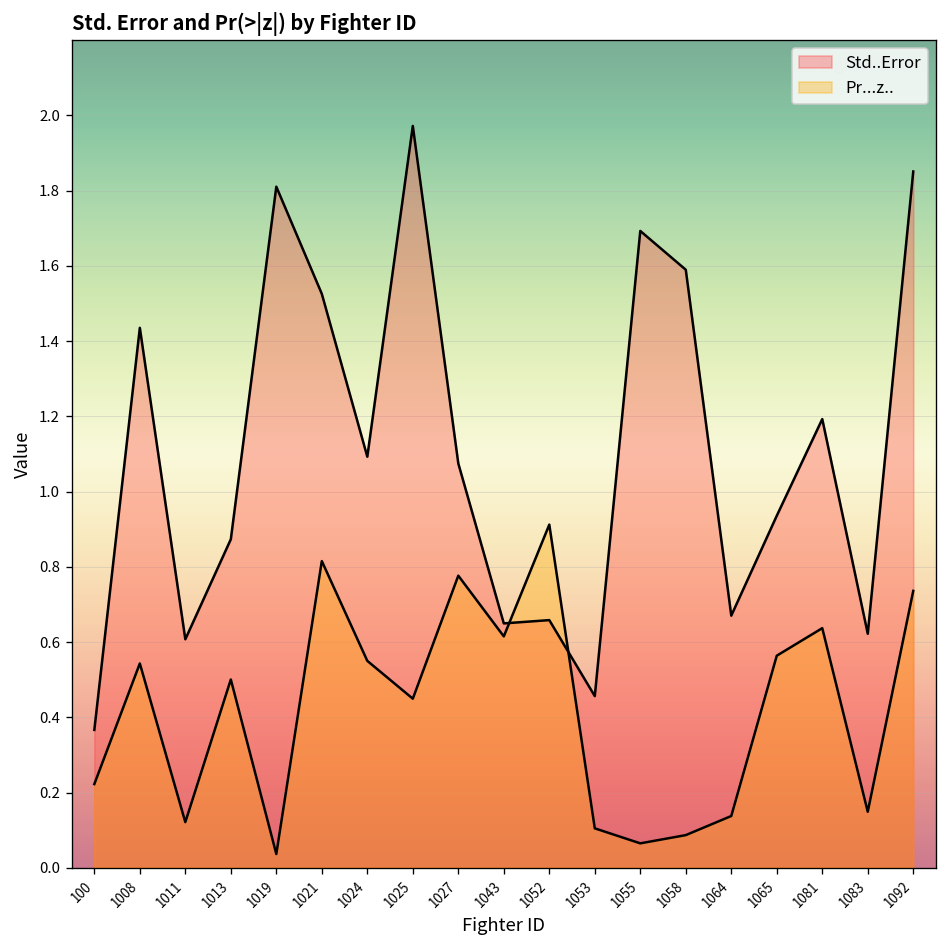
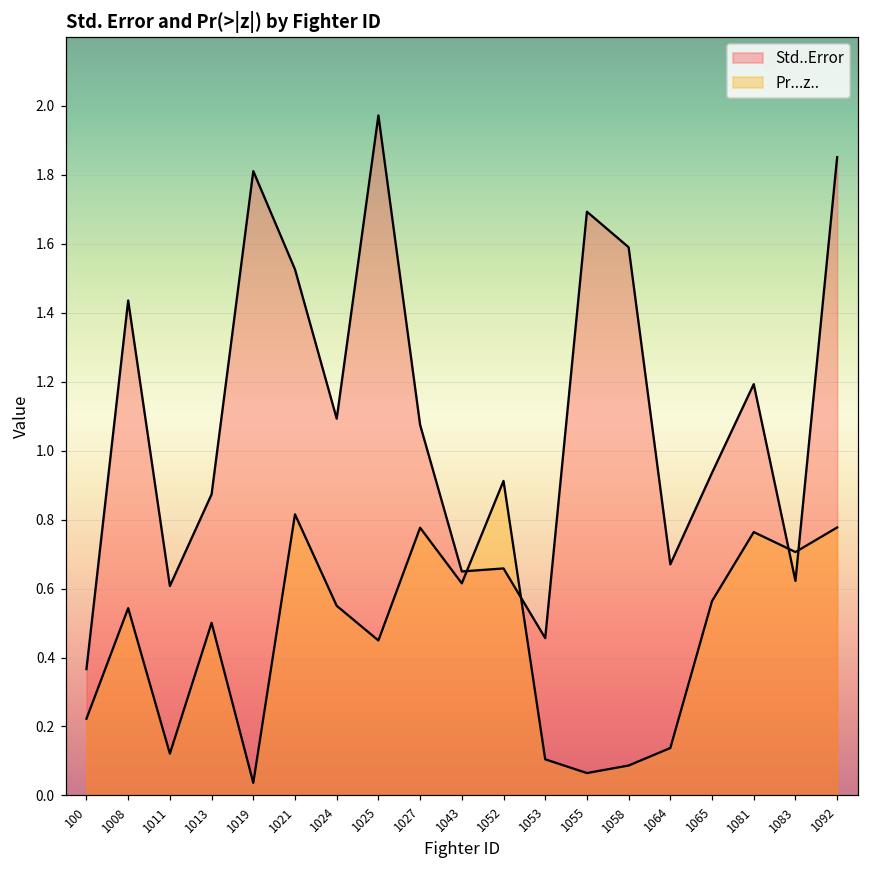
  {
    "Std..Error": {
      "100": 0.37,
      "1008": 1.44,
      "1011": 0.61,
      "1013": 0.87,
      "1019": 1.81,
      "1021": 1.53,
      "1024": 1.09,
      "1025": 1.97,
      "1027": 1.07,
      "1043": 0.65,
      "1052": 0.66,
      "1053": 0.46,
      "1055": 1.69,
      "1058": 1.59,
      "1064": 0.67,
      "1065": 0.94,
      "1081": 1.19,
      "1083": 0.62,
      "1092": 1.85
    },
    "Pr...z..": {
      "100": 0.22,
      "1008": 0.54,
      "1011": 0.12,
      "1013": 0.50,
      "1019": 0.04,
      "1021": 0.82,
      "1024": 0.55,
      "1025": 0.45,
      "1027": 0.78,
      "1043": 0.61,
      "1052": 0.91,
      "1053": 0.10,
      "1055": 0.06,
      "1058": 0.09,
      "1064": 0.14,
      "1065": 0.56,
-     "1081": 0.64,
-     "1083": 0.15,
-     "1092": 0.74
+     "1081": 0.76,
+     "1083": 0.71,
+     "1092": 0.78
    }
  }
